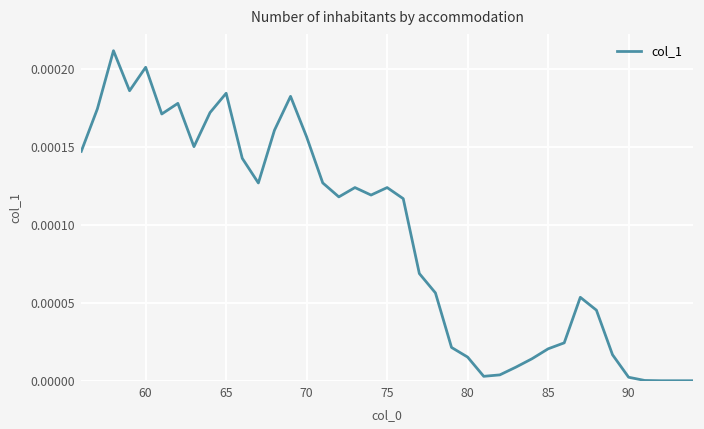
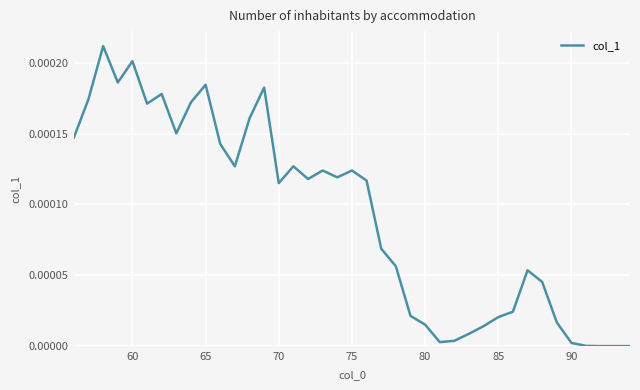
  {
    "60": 0.000201,
    "65": 0.000184,
-   "70": 0.000156,
+   "70": 0.000115,
    "75": 0.000124,
    "80": 0.000015,
    "85": 0.000020,
    "90": 0.000002
  }
